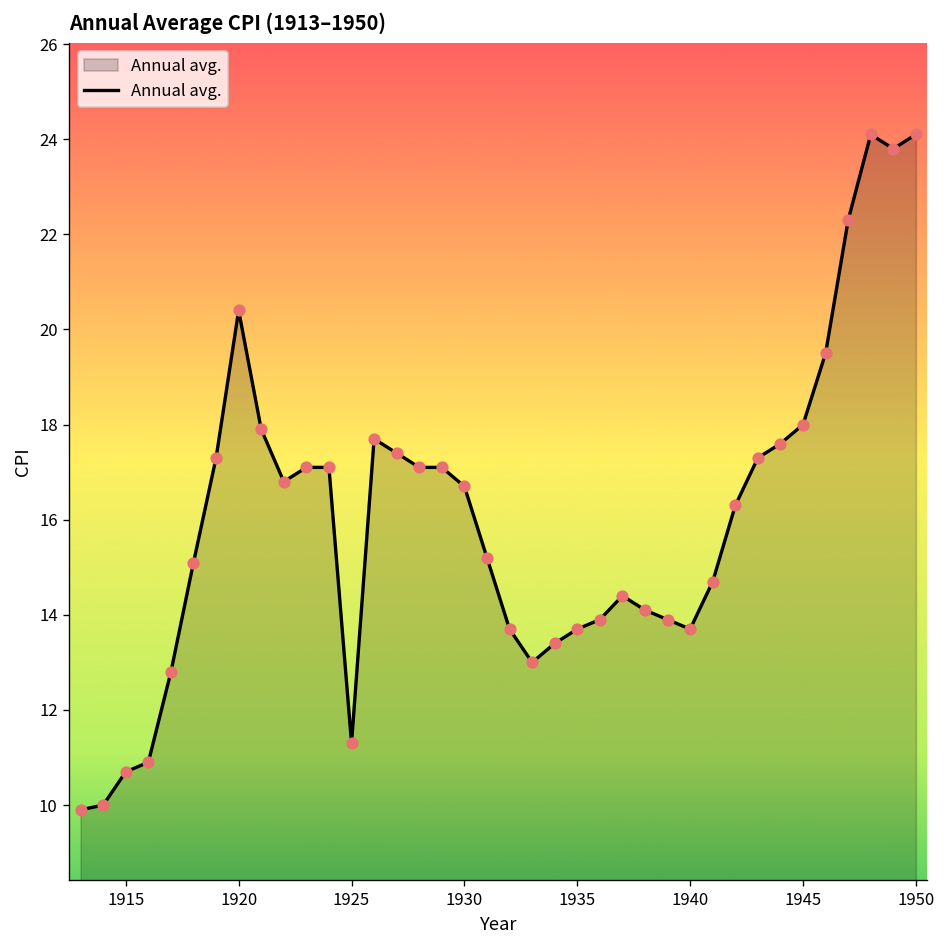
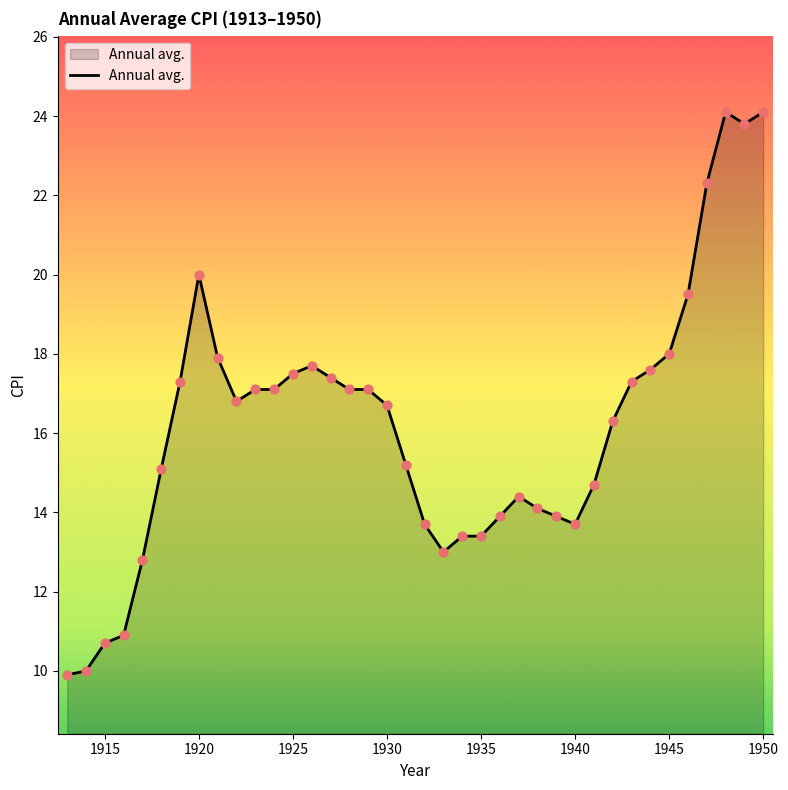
  {
    "1915": 10.7,
-   "1920": 20.4,
-   "1925": 11.3,
+   "1920": 20.0,
+   "1925": 17.5,
    "1930": 16.7,
-   "1935": 13.7,
+   "1935": 13.4,
    "1940": 13.7,
    "1945": 18.0,
    "1950": 24.1
  }
